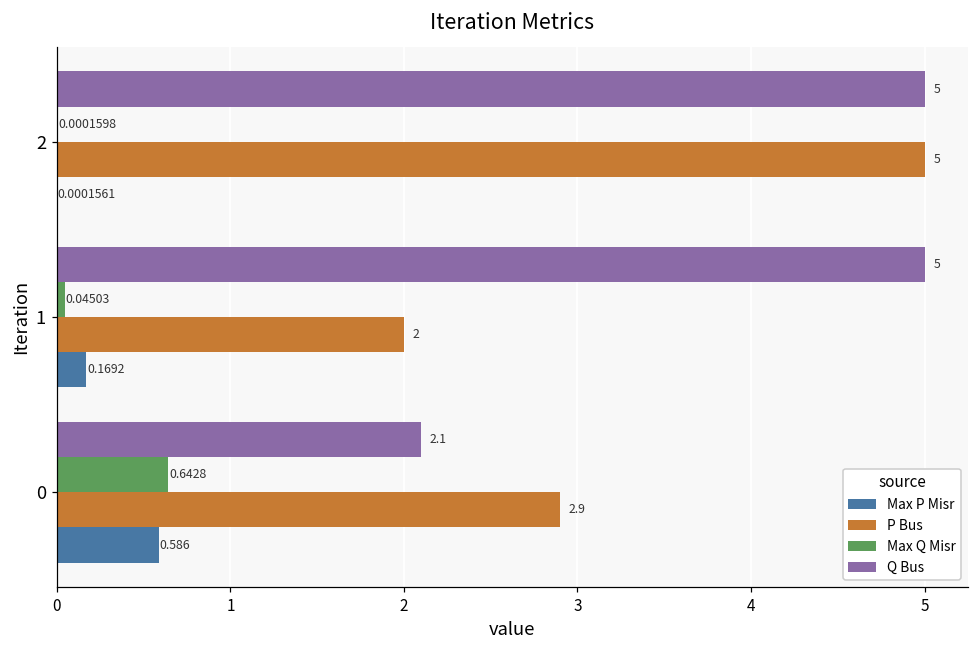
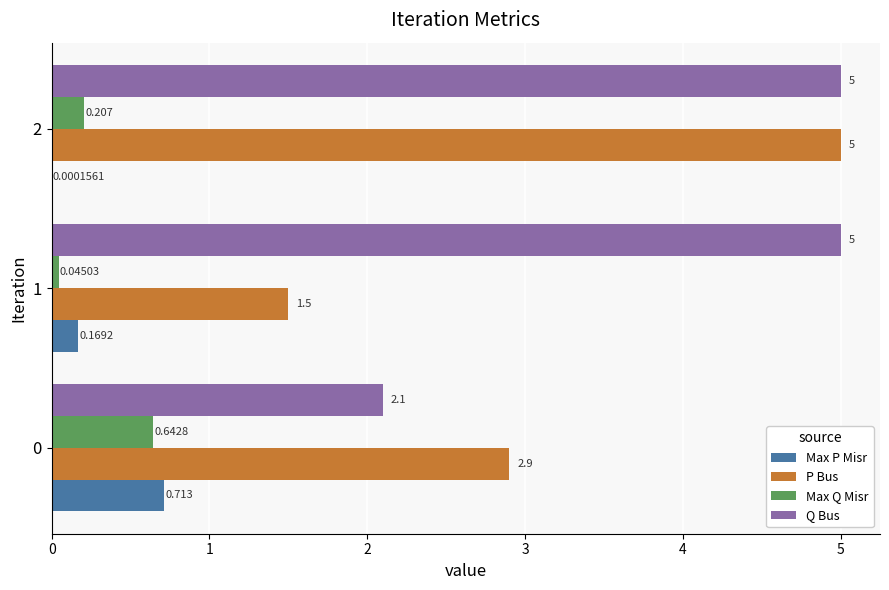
  {
    "Max P Misr": {
      "2": 0.0001561,
      "1": 0.1692,
-     "0": 0.586
+     "0": 0.713
    },
    "P Bus": {
      "2": 5,
-     "1": 2,
+     "1": 1.5,
      "0": 2.9
    },
    "Max Q Misr": {
-     "2": 0.0001598,
+     "2": 0.207,
      "1": 0.04503,
      "0": 0.6428
    },
    "Q Bus": {
      "2": 5,
      "1": 5,
      "0": 2.1
    }
  }
